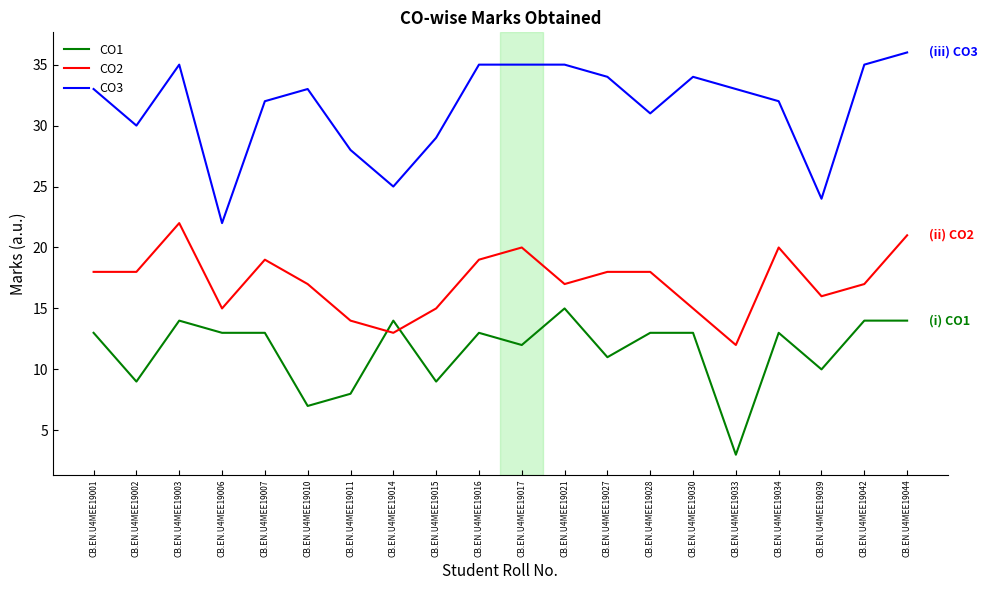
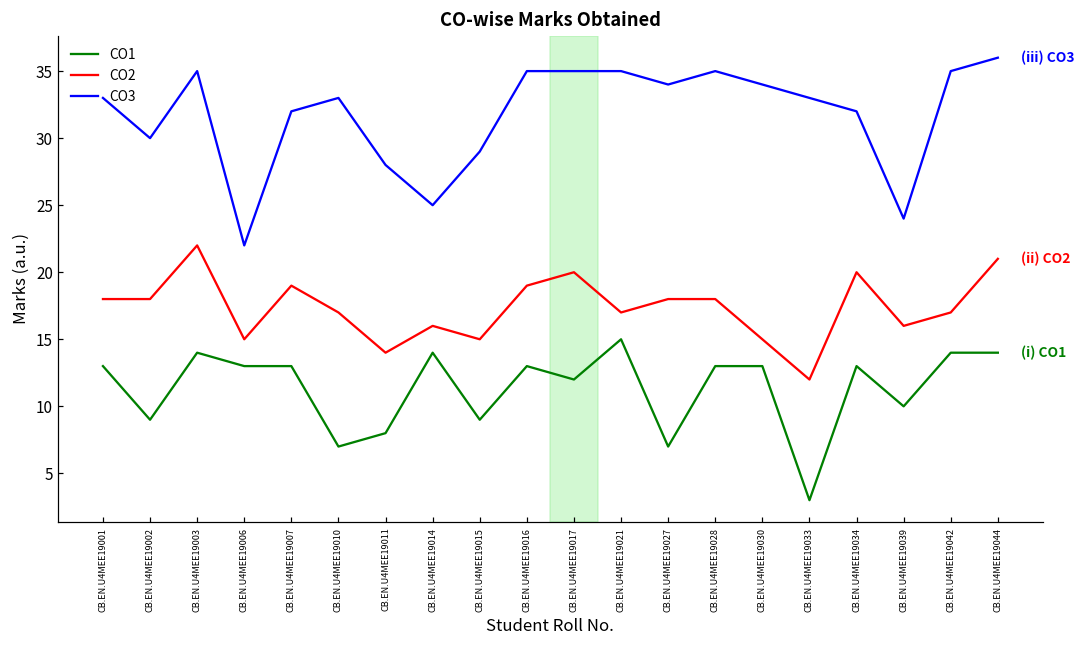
  {
    "CO1": {
      "CB.EN.U4MEE19001": 13,
      "CB.EN.U4MEE19002": 9,
      "CB.EN.U4MEE19003": 14,
      "CB.EN.U4MEE19006": 13,
      "CB.EN.U4MEE19007": 13,
      "CB.EN.U4MEE19010": 7,
      "CB.EN.U4MEE19011": 8,
      "CB.EN.U4MEE19014": 14,
      "CB.EN.U4MEE19015": 9,
      "CB.EN.U4MEE19016": 13,
      "CB.EN.U4MEE19017": 12,
      "CB.EN.U4MEE19021": 15,
-     "CB.EN.U4MEE19027": 11,
+     "CB.EN.U4MEE19027": 7,
      "CB.EN.U4MEE19028": 13,
      "CB.EN.U4MEE19030": 13,
      "CB.EN.U4MEE19033": 3,
      "CB.EN.U4MEE19034": 13,
      "CB.EN.U4MEE19039": 10,
      "CB.EN.U4MEE19042": 14,
      "CB.EN.U4MEE19044": 14
    },
    "CO2": {
      "CB.EN.U4MEE19001": 18.0,
      "CB.EN.U4MEE19002": 18.0,
      "CB.EN.U4MEE19003": 22.0,
      "CB.EN.U4MEE19006": 15.0,
      "CB.EN.U4MEE19007": 19.0,
      "CB.EN.U4MEE19010": 17.0,
      "CB.EN.U4MEE19011": 14.0,
-     "CB.EN.U4MEE19014": 13.0,
+     "CB.EN.U4MEE19014": 16.0,
      "CB.EN.U4MEE19015": 15.0,
      "CB.EN.U4MEE19016": 19.0,
      "CB.EN.U4MEE19017": 20.0,
      "CB.EN.U4MEE19021": 17.0,
      "CB.EN.U4MEE19027": 18.0,
      "CB.EN.U4MEE19028": 18.0,
      "CB.EN.U4MEE19030": 15.0,
      "CB.EN.U4MEE19033": 12.0,
      "CB.EN.U4MEE19034": 20.0,
      "CB.EN.U4MEE19039": 16.0,
      "CB.EN.U4MEE19042": 17.0,
      "CB.EN.U4MEE19044": 21.0
    },
    "CO3": {
      "CB.EN.U4MEE19001": 33.0,
      "CB.EN.U4MEE19002": 30.0,
      "CB.EN.U4MEE19003": 35.0,
      "CB.EN.U4MEE19006": 22.0,
      "CB.EN.U4MEE19007": 32.0,
      "CB.EN.U4MEE19010": 33.0,
      "CB.EN.U4MEE19011": 28.0,
      "CB.EN.U4MEE19014": 25.0,
      "CB.EN.U4MEE19015": 29.0,
      "CB.EN.U4MEE19016": 35.0,
      "CB.EN.U4MEE19017": 35.0,
      "CB.EN.U4MEE19021": 35.0,
      "CB.EN.U4MEE19027": 34.0,
-     "CB.EN.U4MEE19028": 31.0,
+     "CB.EN.U4MEE19028": 35.0,
      "CB.EN.U4MEE19030": 34.0,
      "CB.EN.U4MEE19033": 33.0,
      "CB.EN.U4MEE19034": 32.0,
      "CB.EN.U4MEE19039": 24.0,
      "CB.EN.U4MEE19042": 35.0,
      "CB.EN.U4MEE19044": 36.0
    }
  }
